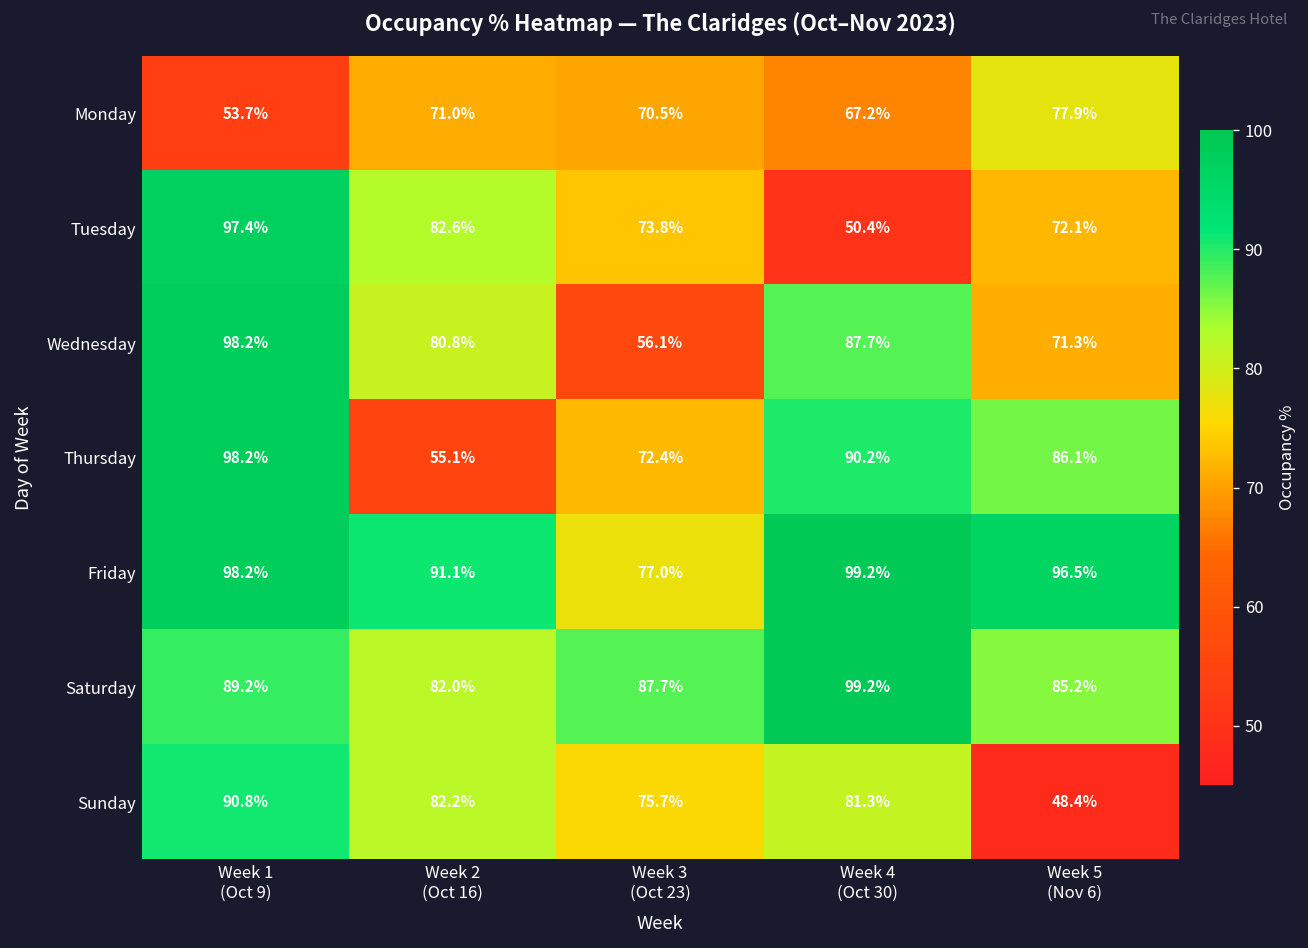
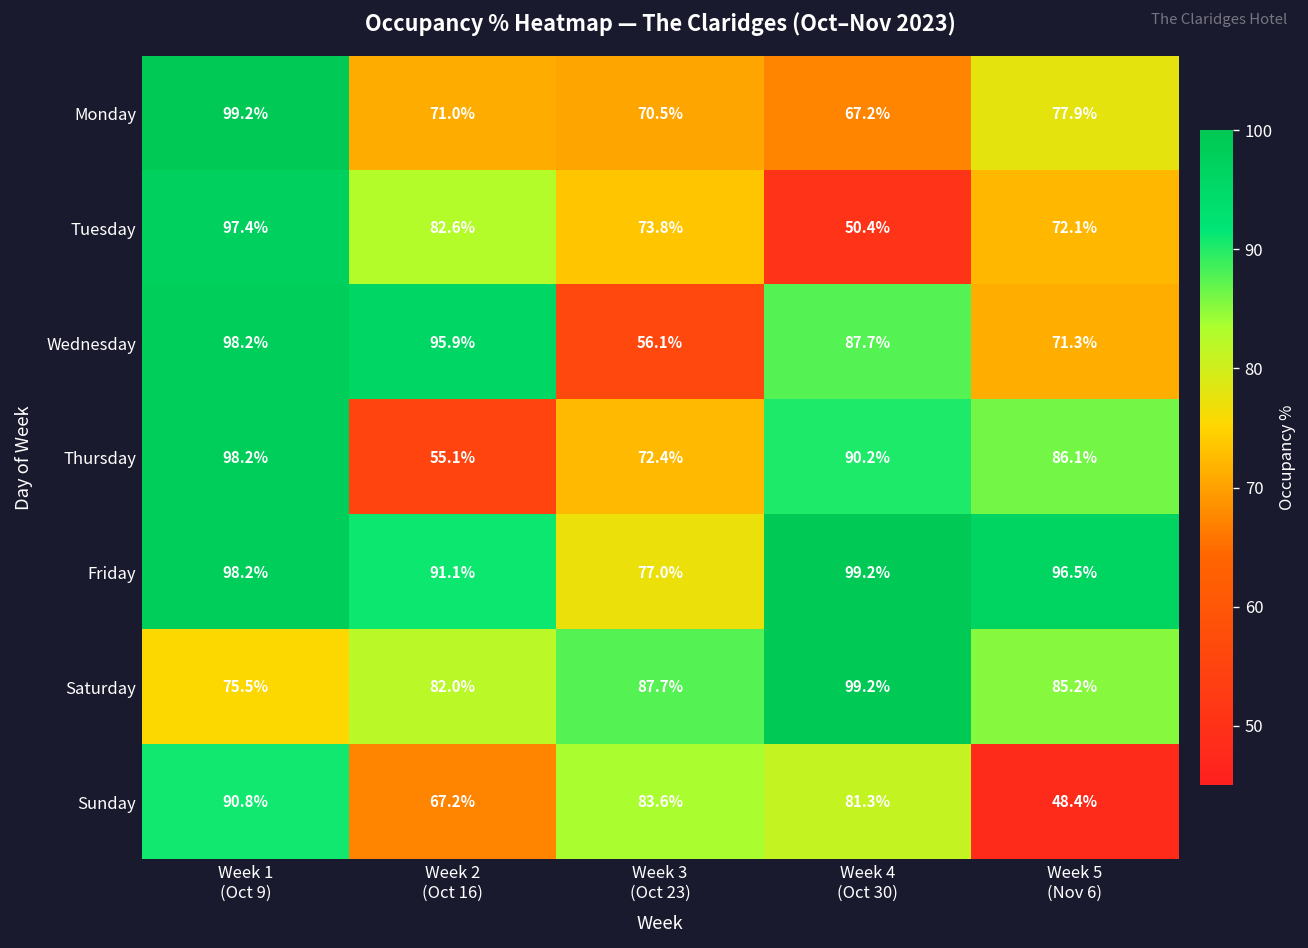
  {
    "Monday": {
-     "Week 1 (Oct 9)": "53.7%",
+     "Week 1 (Oct 9)": "99.2%",
      "Week 2 (Oct 16)": "71.0%",
      "Week 3 (Oct 23)": "70.5%",
      "Week 4 (Oct 30)": "67.2%",
      "Week 5 (Nov 6)": "77.9%"
    },
    "Tuesday": {
      "Week 1 (Oct 9)": "97.4%",
      "Week 2 (Oct 16)": "82.6%",
      "Week 3 (Oct 23)": "73.8%",
      "Week 4 (Oct 30)": "50.4%",
      "Week 5 (Nov 6)": "72.1%"
    },
    "Wednesday": {
      "Week 1 (Oct 9)": "98.2%",
-     "Week 2 (Oct 16)": "80.8%",
+     "Week 2 (Oct 16)": "95.9%",
      "Week 3 (Oct 23)": "56.1%",
      "Week 4 (Oct 30)": "87.7%",
      "Week 5 (Nov 6)": "71.3%"
    },
    "Thursday": {
      "Week 1 (Oct 9)": "98.2%",
      "Week 2 (Oct 16)": "55.1%",
      "Week 3 (Oct 23)": "72.4%",
      "Week 4 (Oct 30)": "90.2%",
      "Week 5 (Nov 6)": "86.1%"
    },
    "Friday": {
      "Week 1 (Oct 9)": "98.2%",
      "Week 2 (Oct 16)": "91.1%",
      "Week 3 (Oct 23)": "77.0%",
      "Week 4 (Oct 30)": "99.2%",
      "Week 5 (Nov 6)": "96.5%"
    },
    "Saturday": {
-     "Week 1 (Oct 9)": "89.2%",
+     "Week 1 (Oct 9)": "75.5%",
      "Week 2 (Oct 16)": "82.0%",
      "Week 3 (Oct 23)": "87.7%",
      "Week 4 (Oct 30)": "99.2%",
      "Week 5 (Nov 6)": "85.2%"
    },
    "Sunday": {
      "Week 1 (Oct 9)": "90.8%",
-     "Week 2 (Oct 16)": "82.2%",
-     "Week 3 (Oct 23)": "75.7%",
+     "Week 2 (Oct 16)": "67.2%",
+     "Week 3 (Oct 23)": "83.6%",
      "Week 4 (Oct 30)": "81.3%",
      "Week 5 (Nov 6)": "48.4%"
    }
  }
